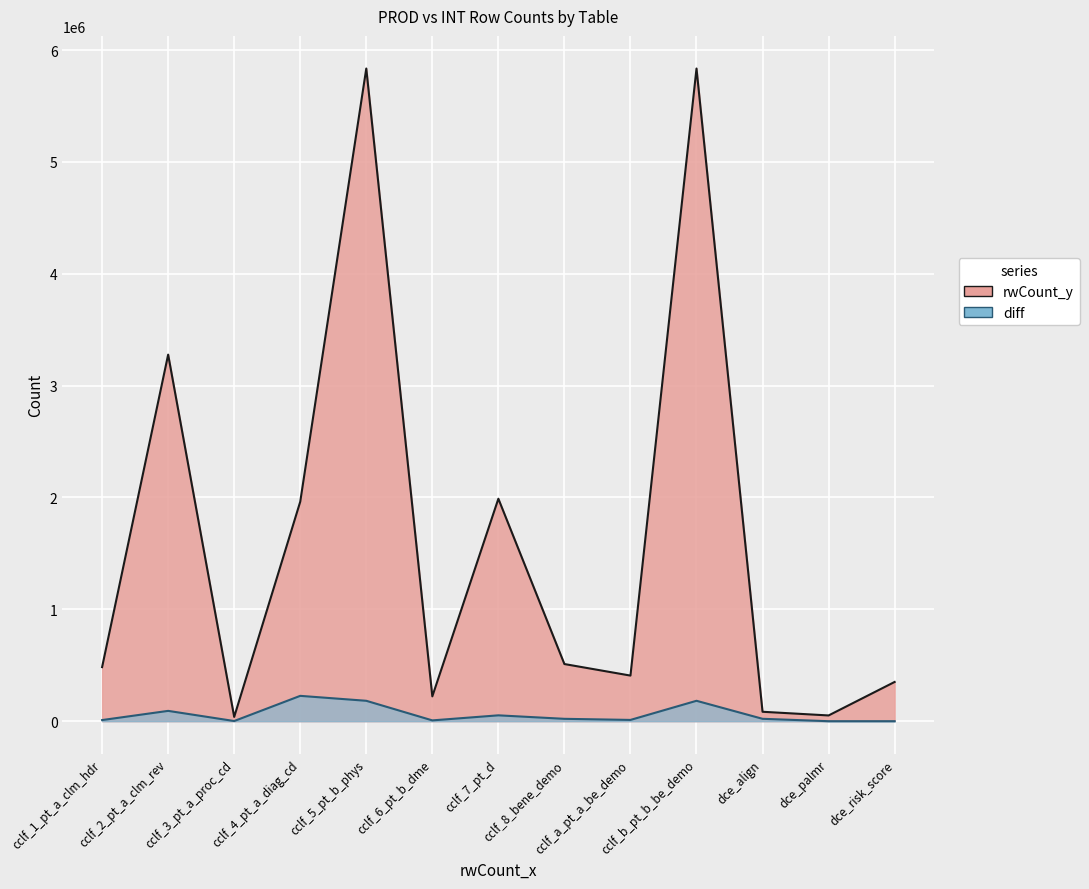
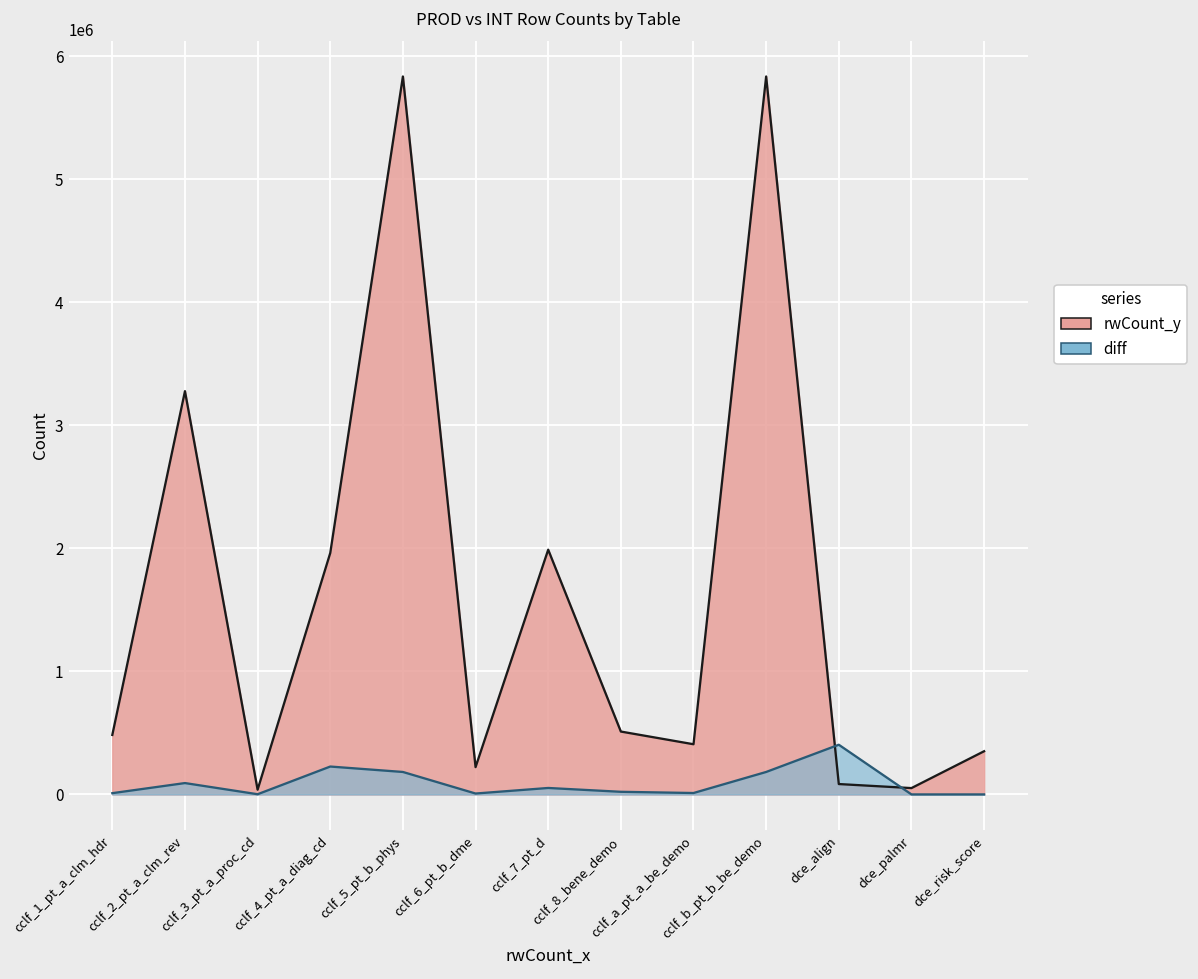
  {
    "rwCount_y": {
      "cclf_1_pt_a_clm_hdr": 480000,
      "cclf_2_pt_a_clm_rev": 3280000,
      "cclf_3_pt_a_proc_cd": 40000,
      "cclf_4_pt_a_diag_cd": 1960000,
      "cclf_5_pt_b_phys": 5840000,
      "cclf_6_pt_b_dme": 220000,
      "cclf_7_pt_d": 1990000,
      "cclf_8_bene_demo": 510000,
      "cclf_a_pt_a_be_demo": 410000,
      "cclf_b_pt_b_be_demo": 5840000,
      "dce_align": 80000,
      "dce_palmr": 50000,
      "dce_risk_score": 350000
    },
    "diff": {
      "cclf_1_pt_a_clm_hdr": 10000,
      "cclf_2_pt_a_clm_rev": 90000,
      "cclf_3_pt_a_proc_cd": 0,
      "cclf_4_pt_a_diag_cd": 230000,
      "cclf_5_pt_b_phys": 180000,
      "cclf_6_pt_b_dme": 10000,
      "cclf_7_pt_d": 50000,
      "cclf_8_bene_demo": 20000,
      "cclf_a_pt_a_be_demo": 10000,
      "cclf_b_pt_b_be_demo": 180000,
-     "dce_align": 20000,
+     "dce_align": 400000,
      "dce_palmr": 0,
      "dce_risk_score": 0
    }
  }
